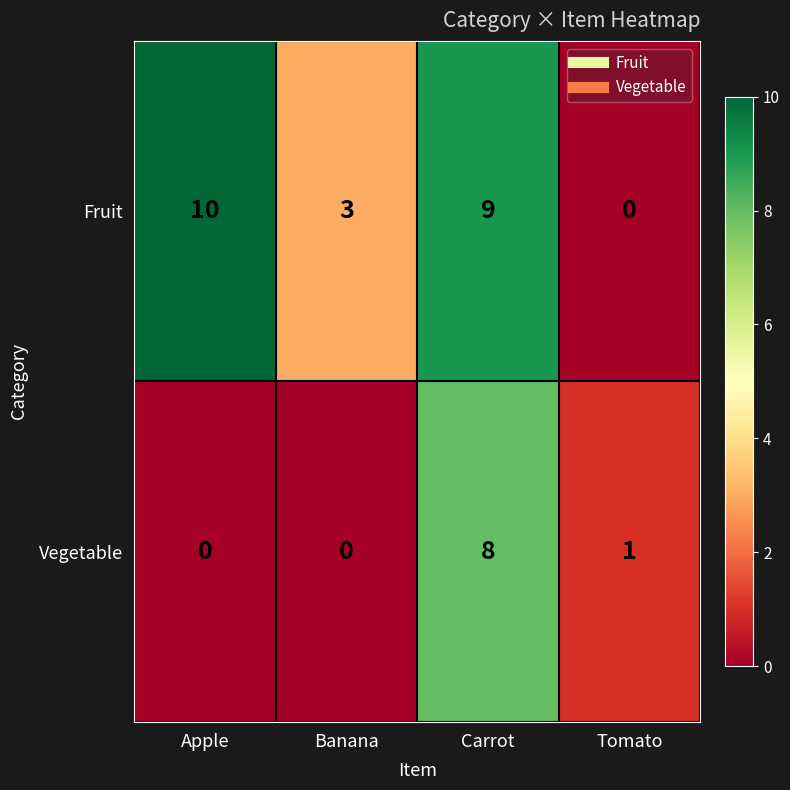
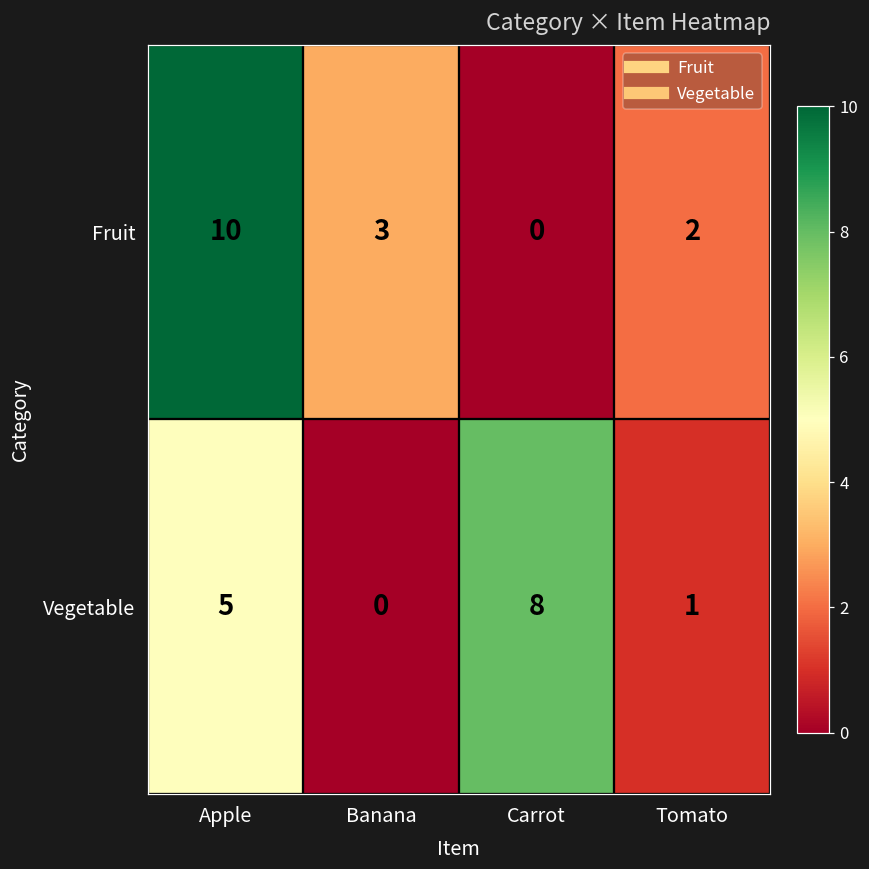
  {
    "Fruit": {
      "Apple": 10,
      "Banana": 3,
-     "Carrot": 9,
-     "Tomato": 0
+     "Carrot": 0,
+     "Tomato": 2
    },
    "Vegetable": {
-     "Apple": 0,
+     "Apple": 5,
      "Banana": 0,
      "Carrot": 8,
      "Tomato": 1
    }
  }
